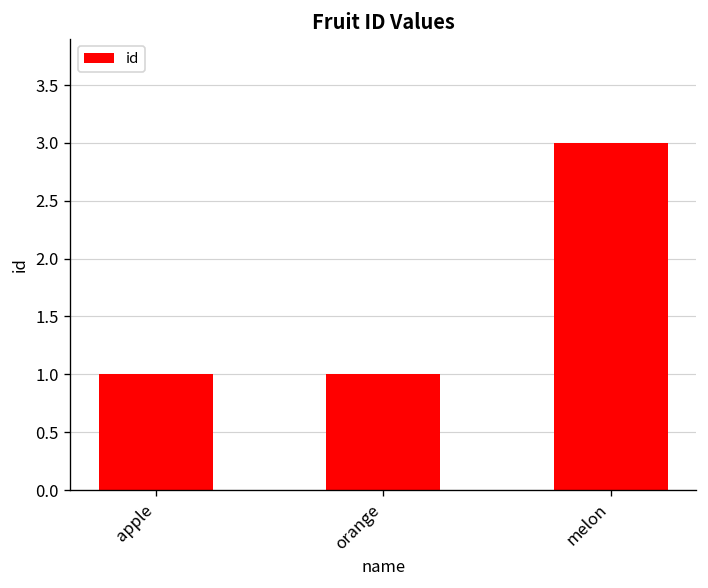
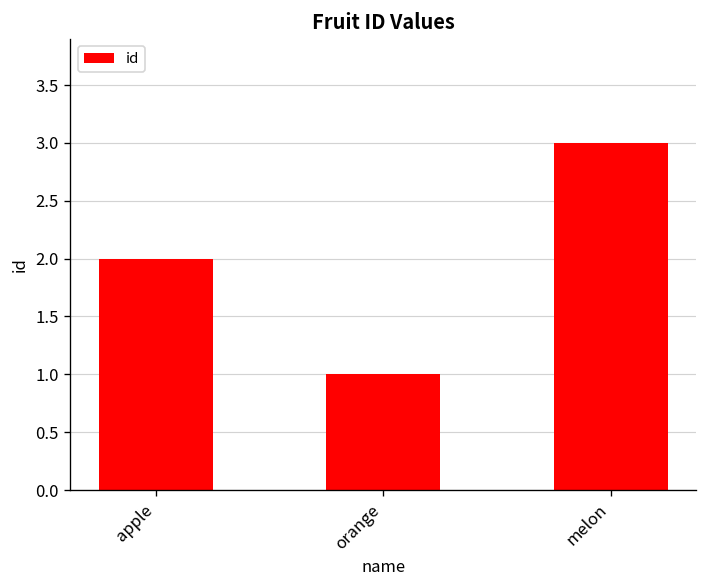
  {
-   "apple": 1,
+   "apple": 2,
    "orange": 1,
    "melon": 3
  }
